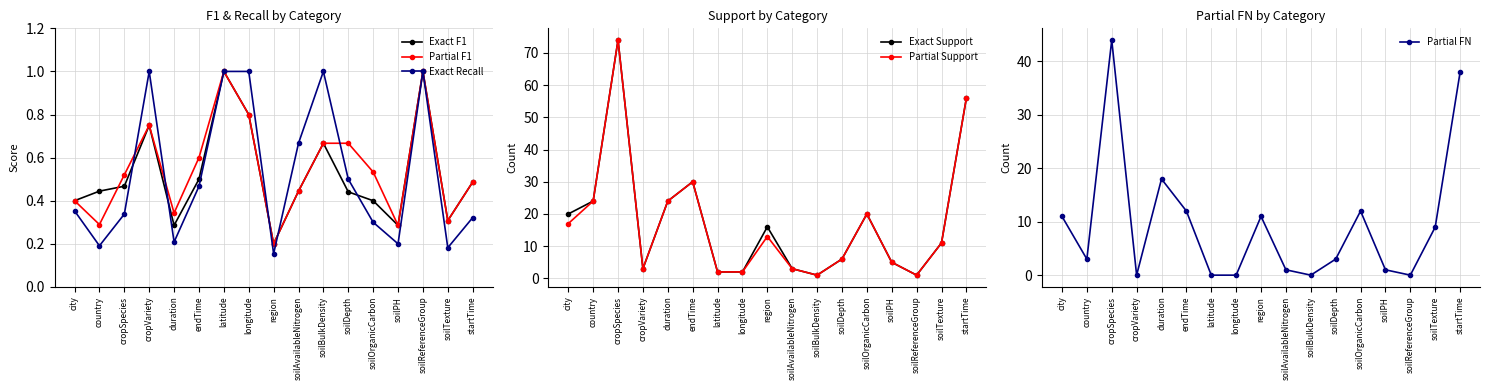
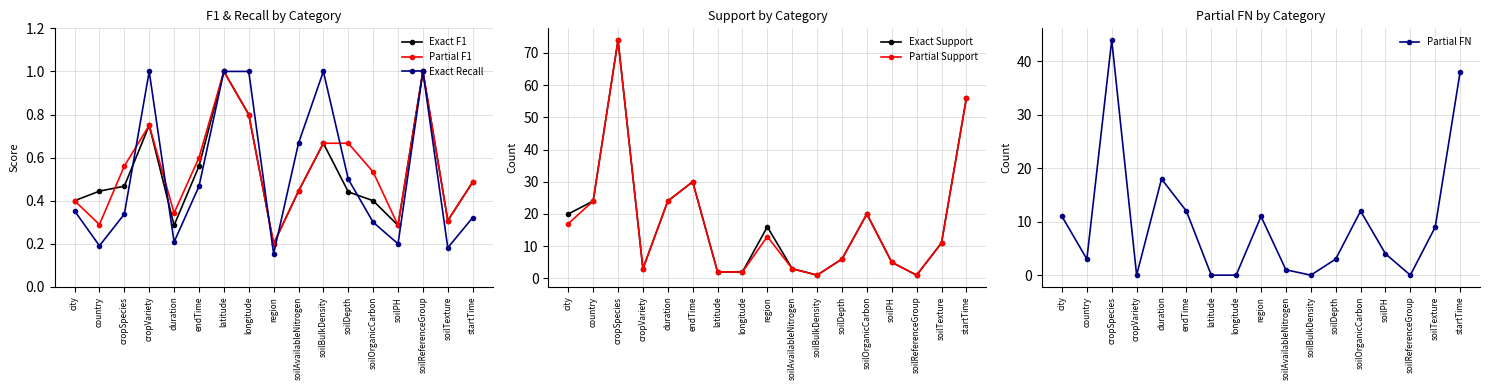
  {
    "F1 & Recall by Category": {
      "Exact F1": {
        "country": 0.44,
        "cropSpecies": 0.47,
        "duration": 0.29,
-       "endTime": 0.50,
+       "endTime": 0.56,
        "soilDepth": 0.44,
        "soilOrganicCarbon": 0.40
      },
      "Partial F1": {
        "country": 0.29,
-       "cropSpecies": 0.52,
+       "cropSpecies": 0.56,
        "duration": 0.34,
        "endTime": 0.60,
        "soilDepth": 0.67,
        "soilOrganicCarbon": 0.53
      },
      "Exact Recall": {
        "city": 0.35,
        "country": 0.19,
        "cropSpecies": 0.34,
        "cropVariety": 1.00,
        "duration": 0.21,
        "endTime": 0.47,
        "longitude": 1.00,
        "region": 0.15,
        "soilAvailableNitrogen": 0.67,
        "soilBulkDensity": 1.00,
        "soilDepth": 0.50,
        "soilOrganicCarbon": 0.30,
        "soilPH": 0.20,
        "soilTexture": 0.18,
        "startTime": 0.32
      }
    },
    "Support by Category": {
      "Exact Support": {
        "city": 20,
        "region": 16
      },
      "Partial Support": {
        "city": 17,
        "region": 13
      }
    },
    "Partial FN by Category": {
      "city": 11,
      "country": 3,
      "cropSpecies": 44,
      "cropVariety": 0,
      "duration": 18,
      "endTime": 12,
      "latitude": 0,
      "longitude": 0,
      "region": 11,
      "soilAvailableNitrogen": 1,
      "soilBulkDensity": 0,
      "soilDepth": 3,
      "soilOrganicCarbon": 12,
-     "soilPH": 1,
+     "soilPH": 4,
      "soilReferenceGroup": 0,
      "soilTexture": 9,
      "startTime": 38
    }
  }
